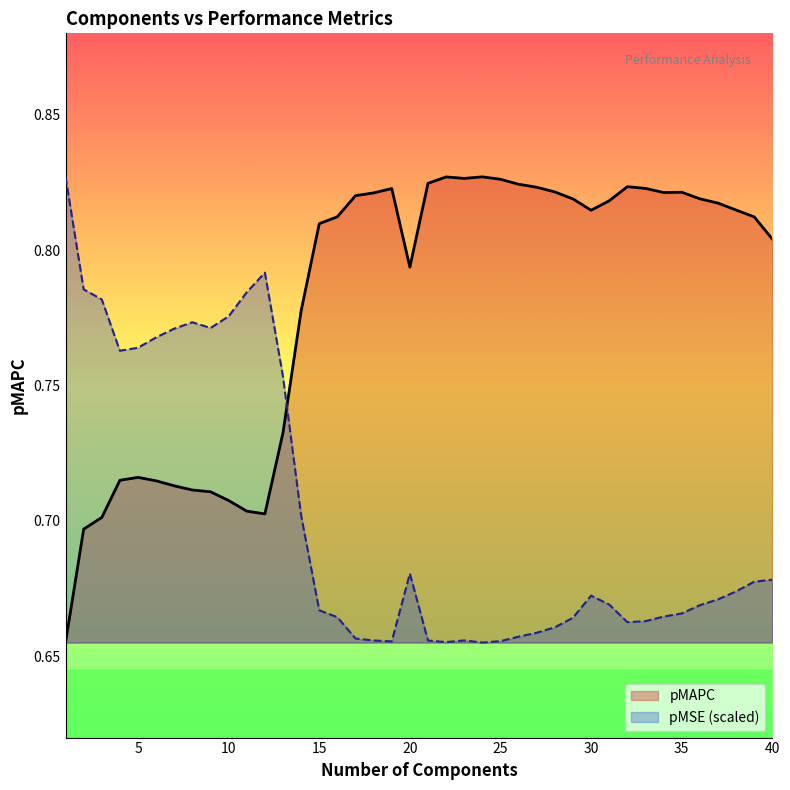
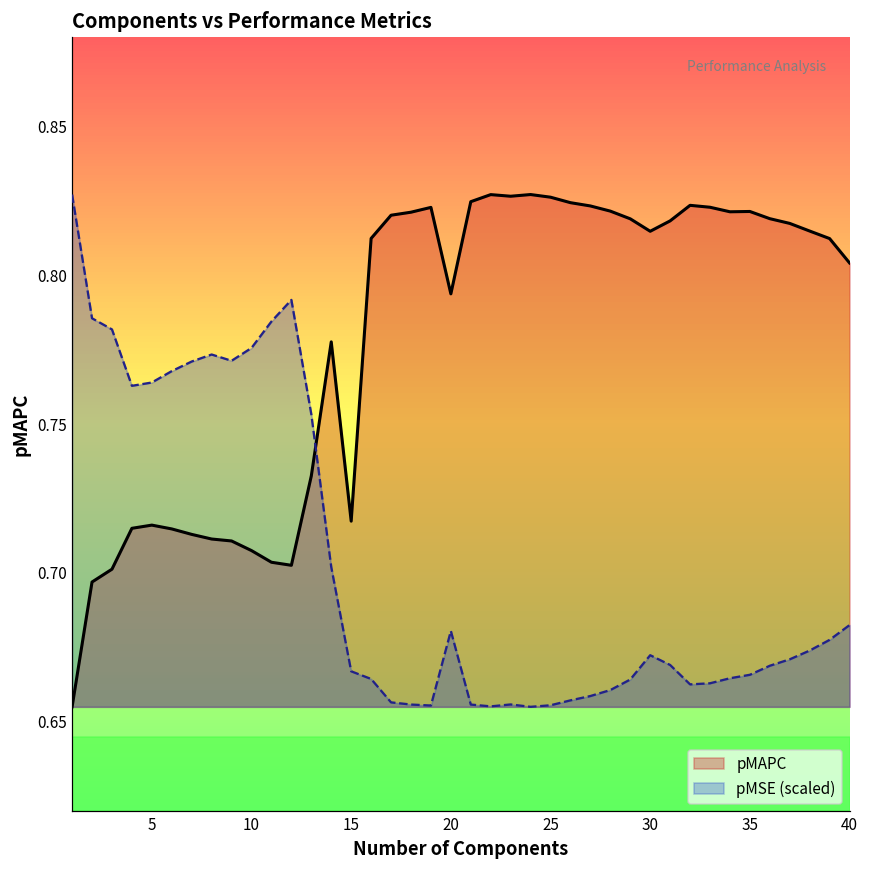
  {
    "pMAPC": {
      "5": 0.716,
      "10": 0.708,
-     "15": 0.810,
+     "15": 0.717,
      "20": 0.794,
      "25": 0.826,
      "30": 0.815,
      "35": 0.821,
      "40": 0.804
    },
    "pMSE (scaled)": {
      "5": 0.764,
      "10": 0.776,
      "15": 0.667,
      "20": 0.681,
      "25": 0.656,
      "30": 0.672,
      "35": 0.666,
-     "40": 0.678
+     "40": 0.683
    }
  }
